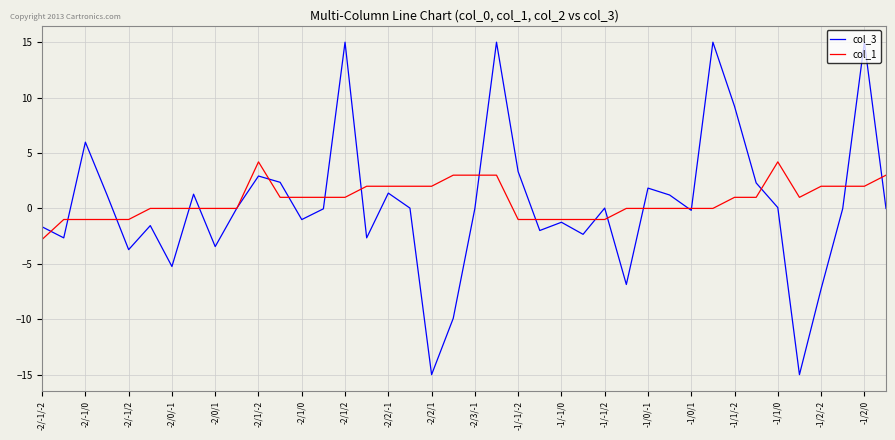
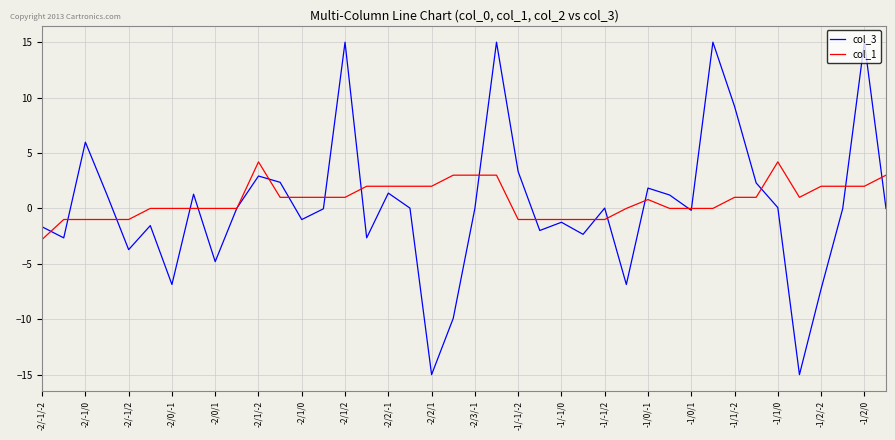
  {
    "col_3": {
      "-2/-1/-2": -1.7,
      "-2/-1/0": 6.0,
      "-2/-1/2": -3.7,
-     "-2/0/-1": -5.2,
-     "-2/0/1": -3.4,
+     "-2/0/-1": -6.9,
+     "-2/0/1": -4.8,
      "-2/1/-2": 2.9,
      "-2/1/0": -1.0,
      "-2/1/2": 15.0,
      "-2/2/-1": 1.4,
      "-2/2/1": -15.0,
      "-2/3/-1": 0.0,
      "-1/-1/-2": 3.3,
      "-1/-1/0": -1.2,
      "-1/-1/2": 0.0,
      "-1/0/-1": 1.8,
      "-1/1/-2": 9.2,
      "-1/1/0": 0.1,
      "-1/2/-2": -7.3
    },
    "col_1": {
      "-2/-1/-2": -2.8,
      "-2/-1/0": -1.0,
      "-2/-1/2": -1.0,
      "-2/0/-1": 0.0,
      "-2/0/1": 0.0,
      "-2/1/-2": 4.2,
      "-2/1/0": 1.0,
      "-2/1/2": 1.0,
      "-2/2/-1": 2.0,
      "-2/2/1": 2.0,
      "-2/3/-1": 3.0,
      "-1/-1/-2": -1.0,
      "-1/-1/0": -1.0,
      "-1/-1/2": -1.0,
-     "-1/0/-1": 0.0,
+     "-1/0/-1": 0.8,
      "-1/1/-2": 1.0,
      "-1/1/0": 4.2,
      "-1/2/-2": 2.0,
      "-1/2/0": 2.0
    }
  }
